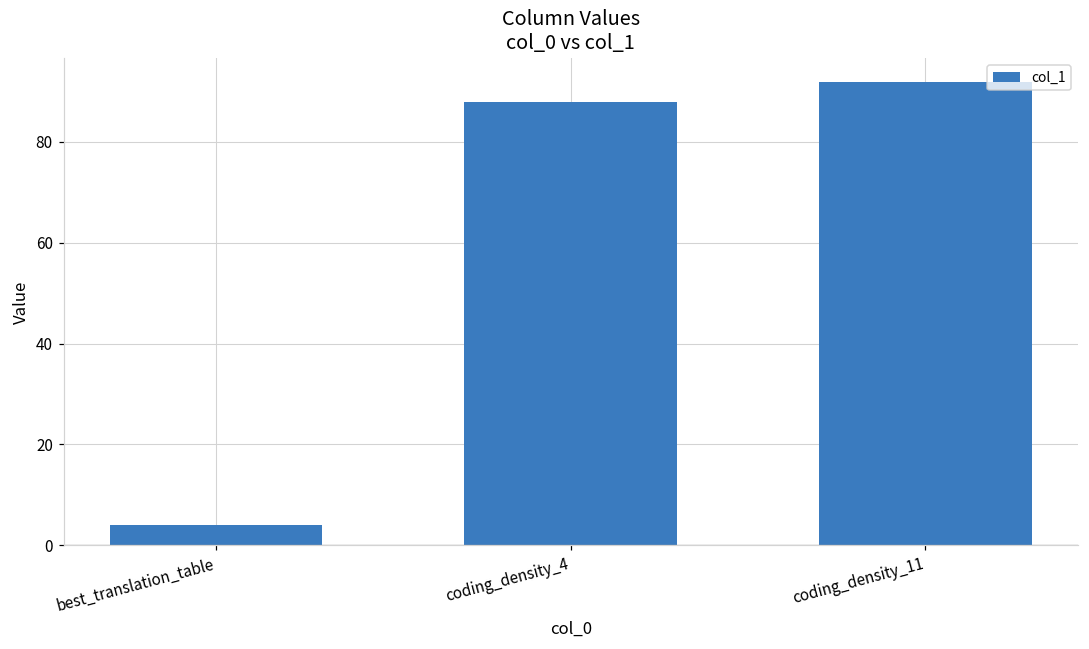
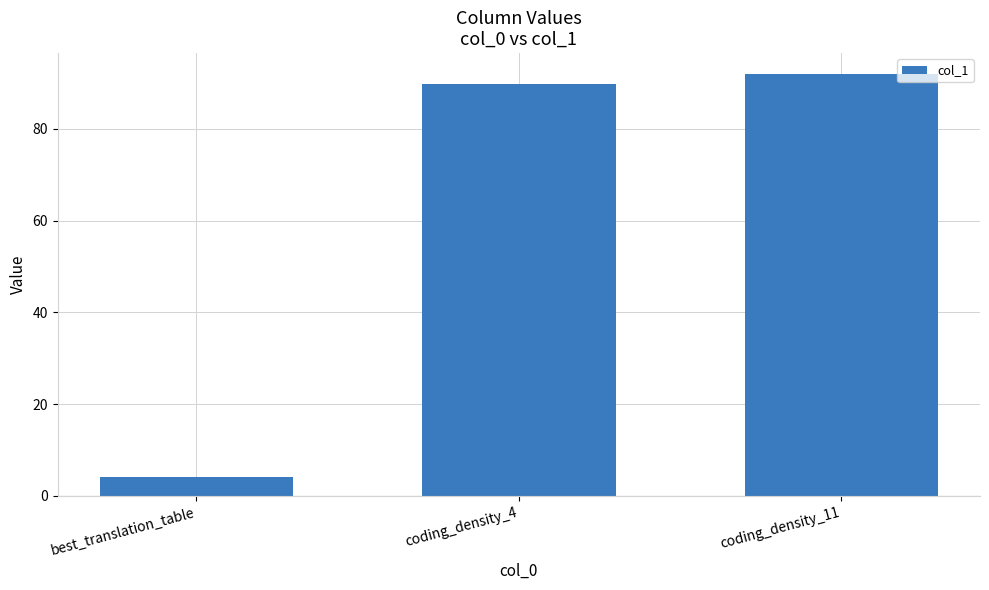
  {
    "best_translation_table": 4,
-   "coding_density_4": 88,
+   "coding_density_4": 90,
    "coding_density_11": 92
  }
